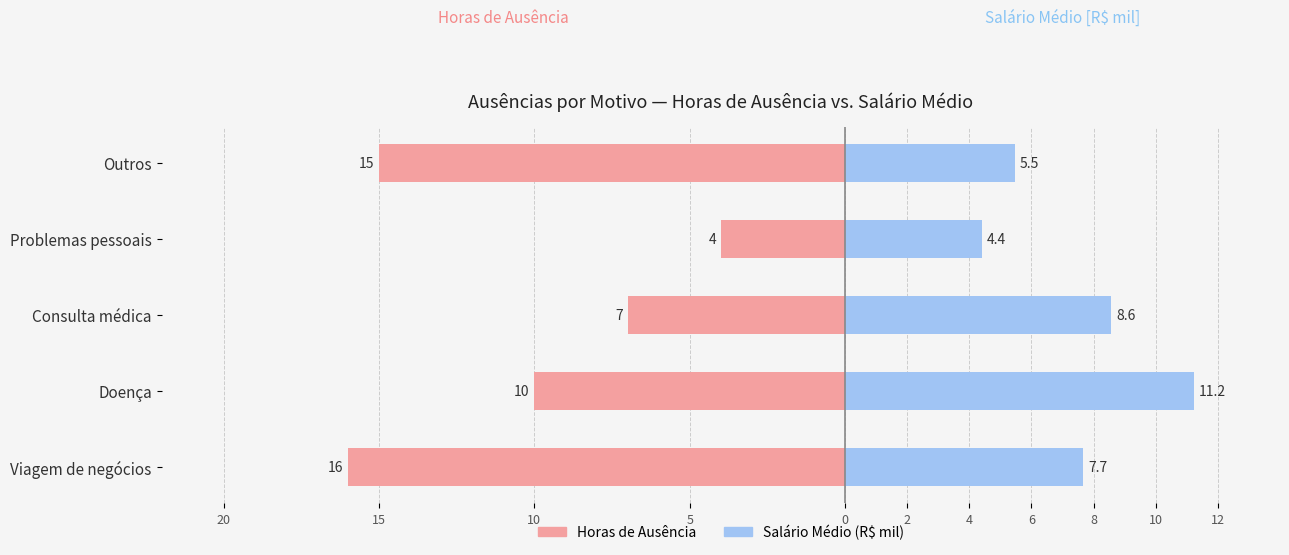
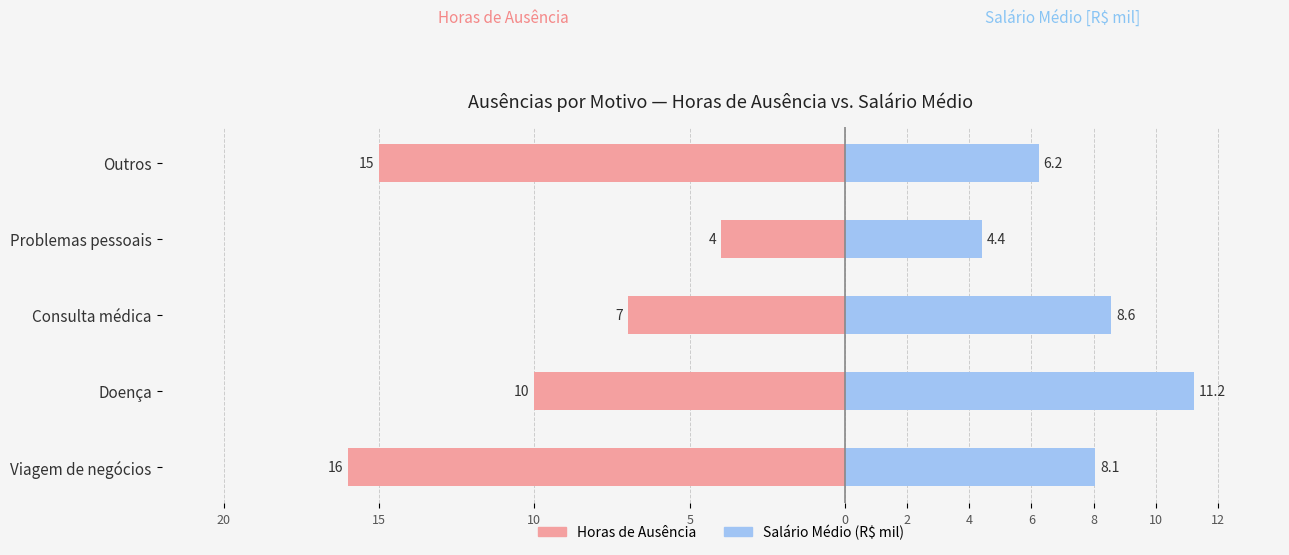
  {
    "Salário Médio (R$ mil)": {
-     "Outros": 5.5,
+     "Outros": 6.2,
      "Problemas pessoais": 4.4,
      "Consulta médica": 8.6,
      "Doença": 11.2,
-     "Viagem de negócios": 7.7
+     "Viagem de negócios": 8.1
    }
  }
